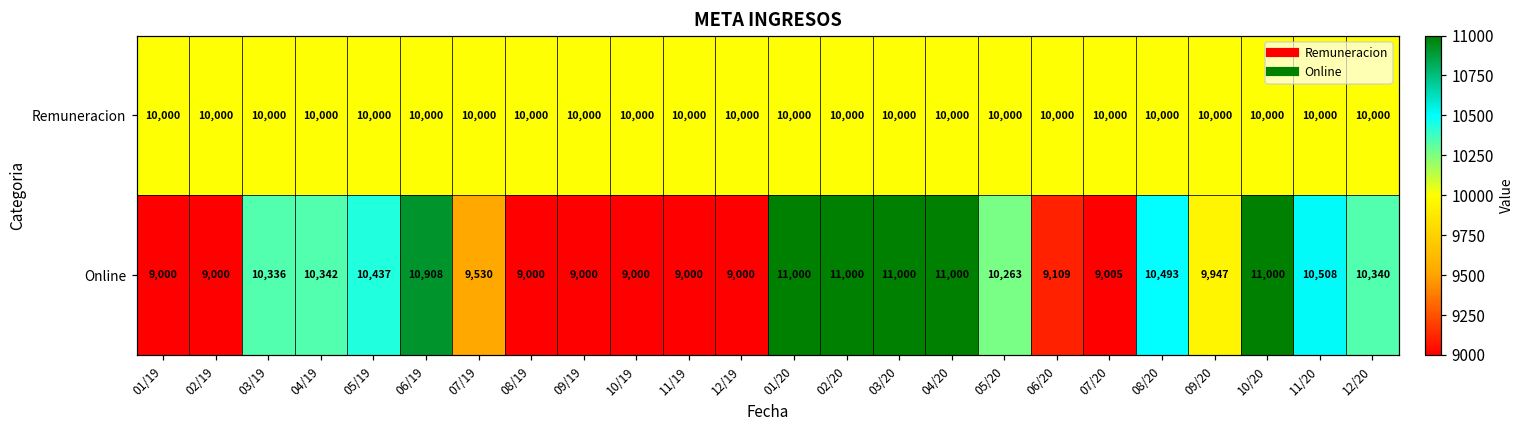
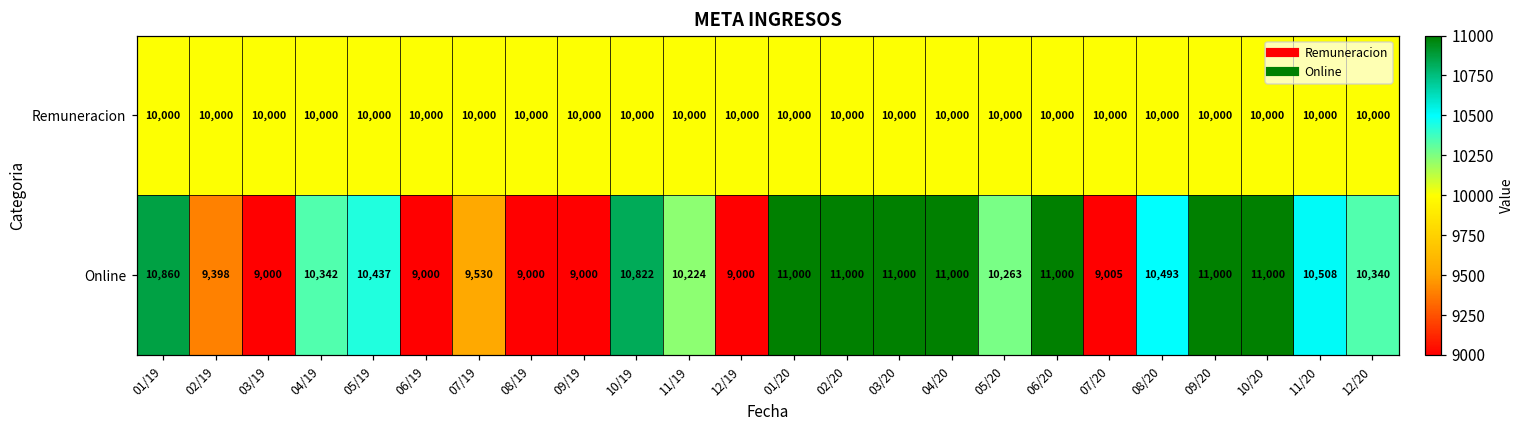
  {
    "Remuneracion": {
      "01/19": "10,000",
      "02/19": "10,000",
      "03/19": "10,000",
      "04/19": "10,000",
      "05/19": "10,000",
      "06/19": "10,000",
      "07/19": "10,000",
      "08/19": "10,000",
      "09/19": "10,000",
      "10/19": "10,000",
      "11/19": "10,000",
      "12/19": "10,000",
      "01/20": "10,000",
      "02/20": "10,000",
      "03/20": "10,000",
      "04/20": "10,000",
      "05/20": "10,000",
      "06/20": "10,000",
      "07/20": "10,000",
      "08/20": "10,000",
      "09/20": "10,000",
      "10/20": "10,000",
      "11/20": "10,000",
      "12/20": "10,000"
    },
    "Online": {
-     "01/19": "9,000",
-     "02/19": "9,000",
-     "03/19": "10,336",
+     "01/19": "10,860",
+     "02/19": "9,398",
+     "03/19": "9,000",
      "04/19": "10,342",
      "05/19": "10,437",
-     "06/19": "10,908",
+     "06/19": "9,000",
      "07/19": "9,530",
      "08/19": "9,000",
      "09/19": "9,000",
-     "10/19": "9,000",
-     "11/19": "9,000",
+     "10/19": "10,822",
+     "11/19": "10,224",
      "12/19": "9,000",
      "01/20": "11,000",
      "02/20": "11,000",
      "03/20": "11,000",
      "04/20": "11,000",
      "05/20": "10,263",
-     "06/20": "9,109",
+     "06/20": "11,000",
      "07/20": "9,005",
      "08/20": "10,493",
-     "09/20": "9,947",
+     "09/20": "11,000",
      "10/20": "11,000",
      "11/20": "10,508",
      "12/20": "10,340"
    }
  }
